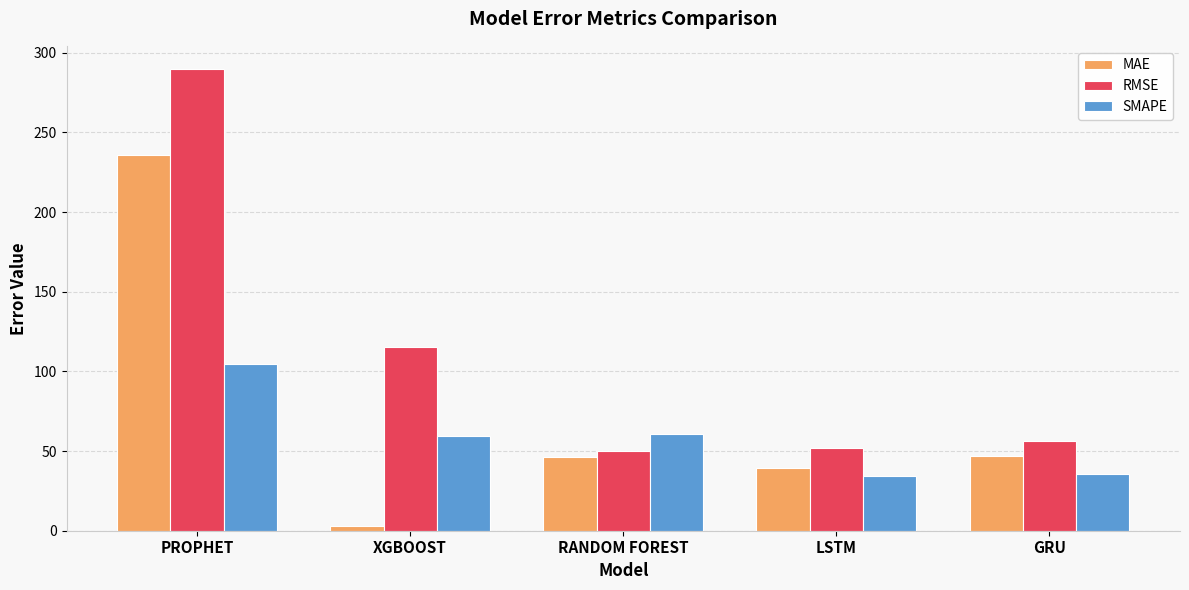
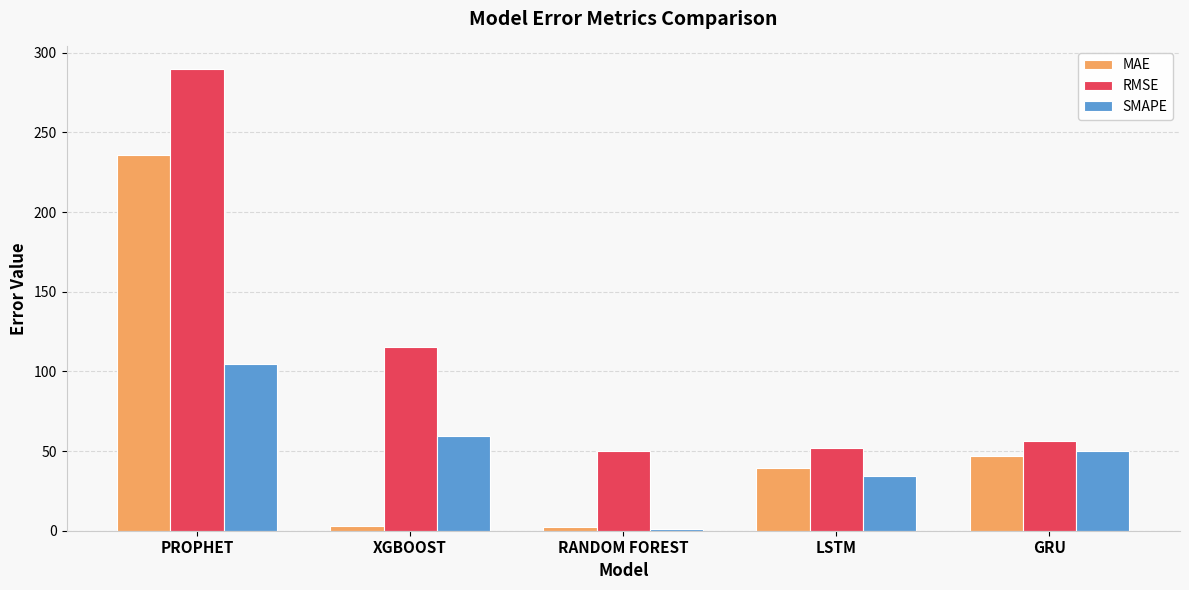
  {
    "MAE": {
      "PROPHET": 236,
      "XGBOOST": 3,
-     "RANDOM FOREST": 46,
+     "RANDOM FOREST": 2,
      "LSTM": 39,
      "GRU": 47
    },
    "RMSE": {
      "PROPHET": 290,
      "XGBOOST": 115,
      "RANDOM FOREST": 50,
      "LSTM": 52,
      "GRU": 56
    },
    "SMAPE": {
      "PROPHET": 104,
      "XGBOOST": 59,
-     "RANDOM FOREST": 61,
+     "RANDOM FOREST": 1,
      "LSTM": 34,
-     "GRU": 36
+     "GRU": 50
    }
  }
